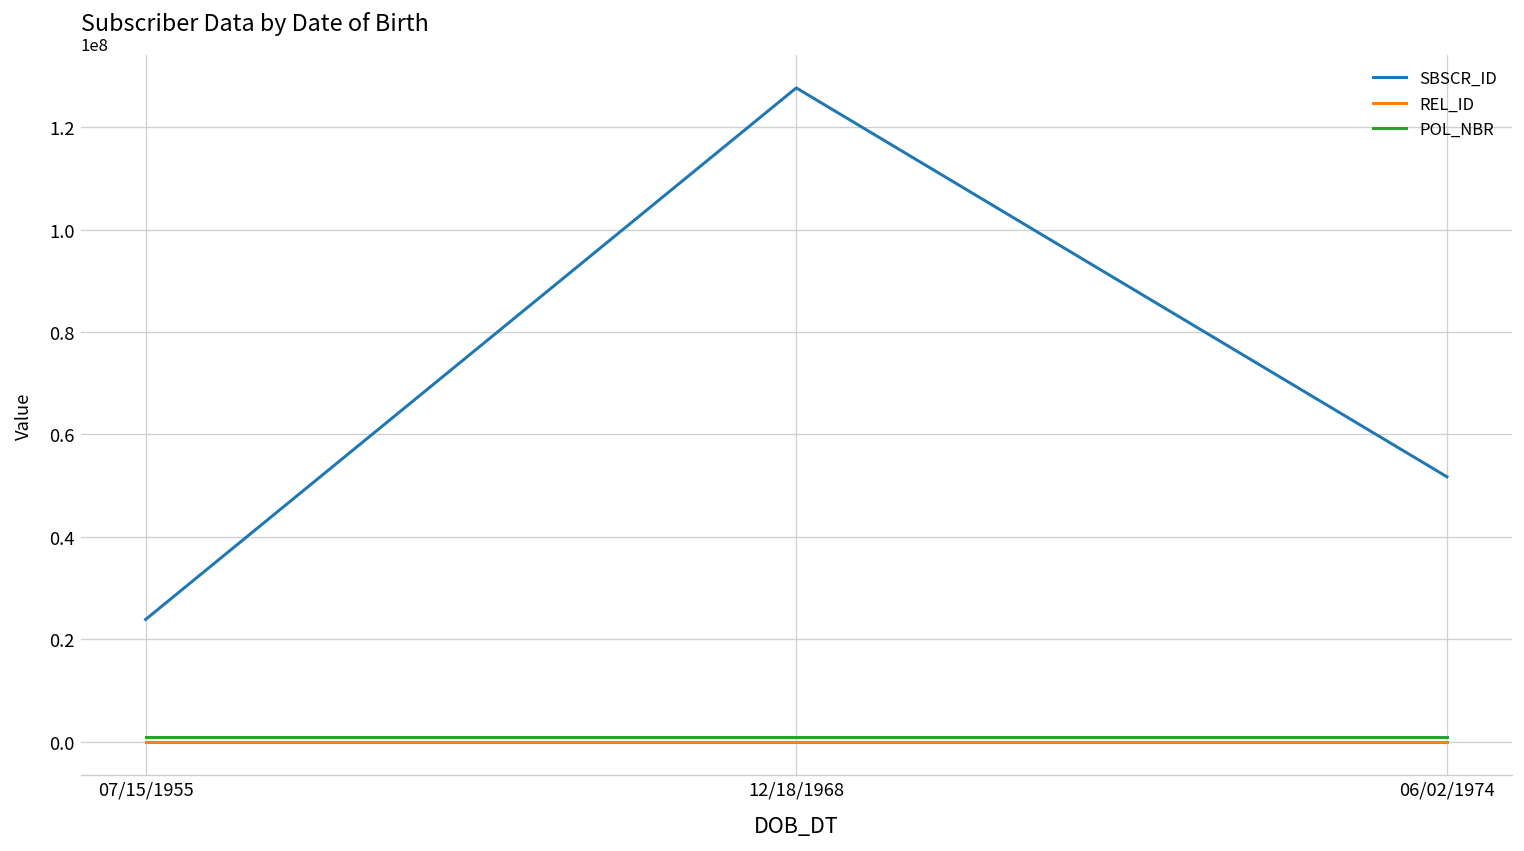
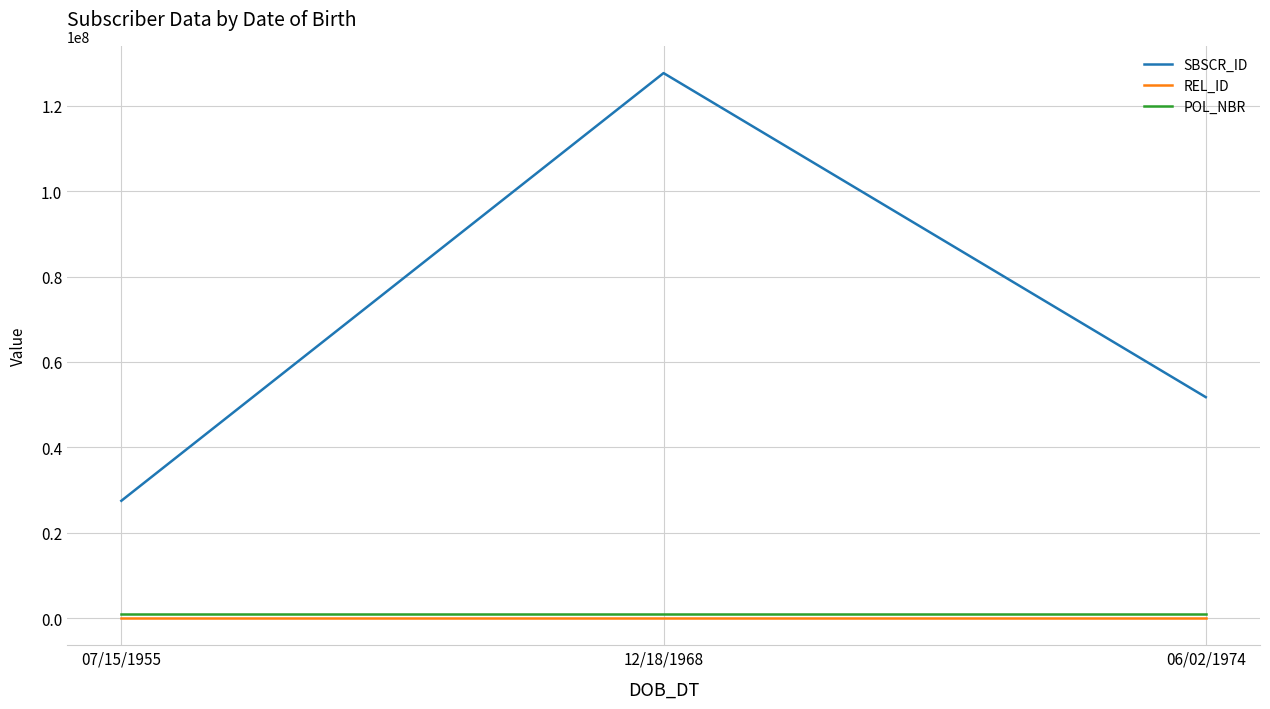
  {
    "SBSCR_ID": {
-     "07/15/1955": 24000000,
+     "07/15/1955": 27000000,
      "12/18/1968": 128000000,
      "06/02/1974": 52000000
    },
    "REL_ID": {
      "07/15/1955": 0,
      "12/18/1968": 0,
      "06/02/1974": 0
    },
    "POL_NBR": {
      "07/15/1955": 1000000,
      "12/18/1968": 1000000,
      "06/02/1974": 1000000
    }
  }
